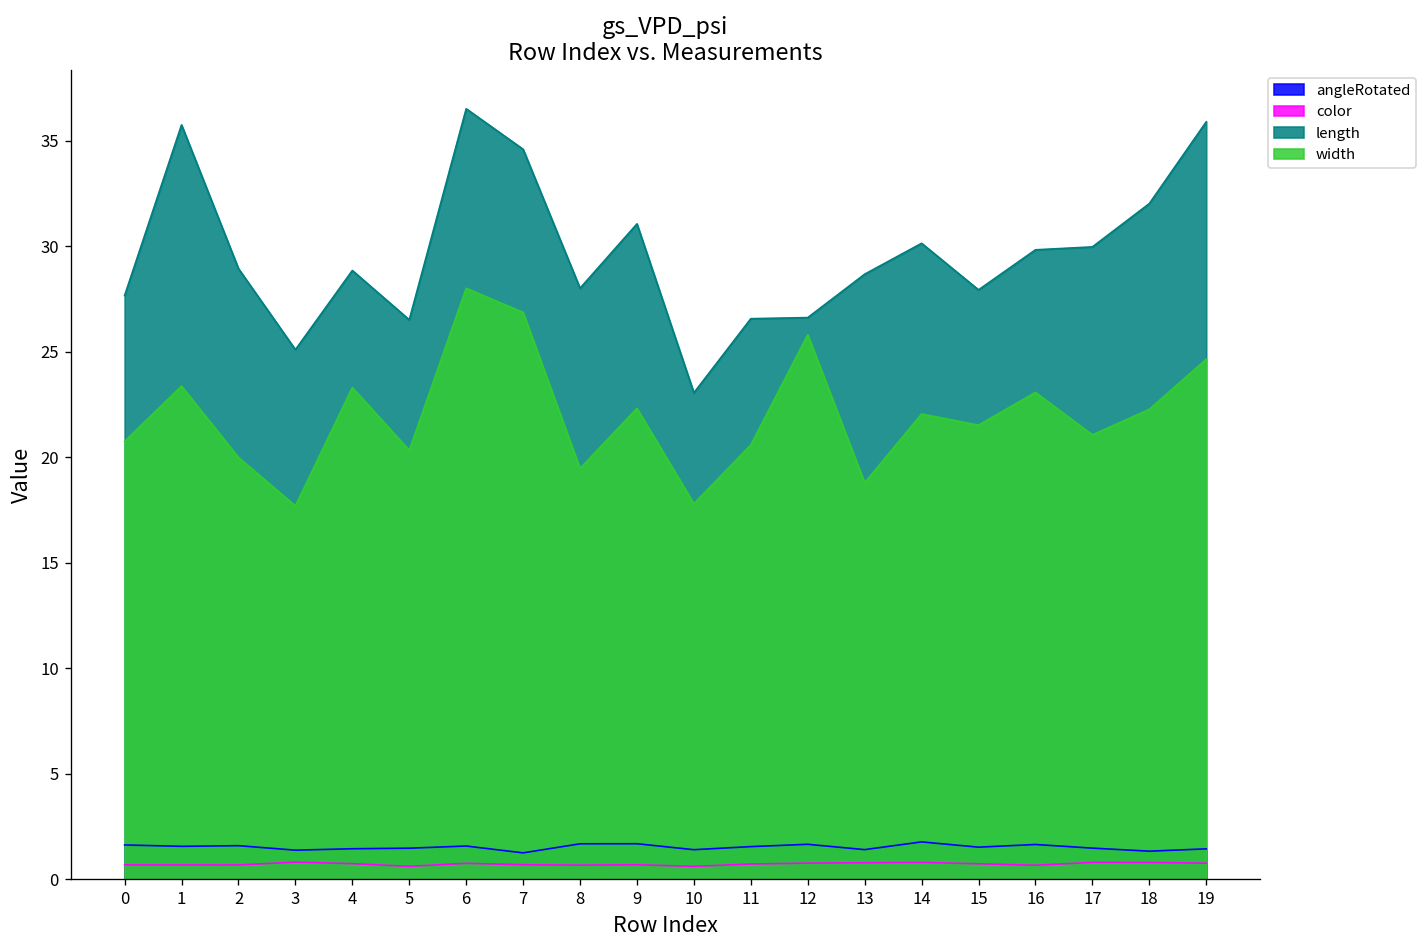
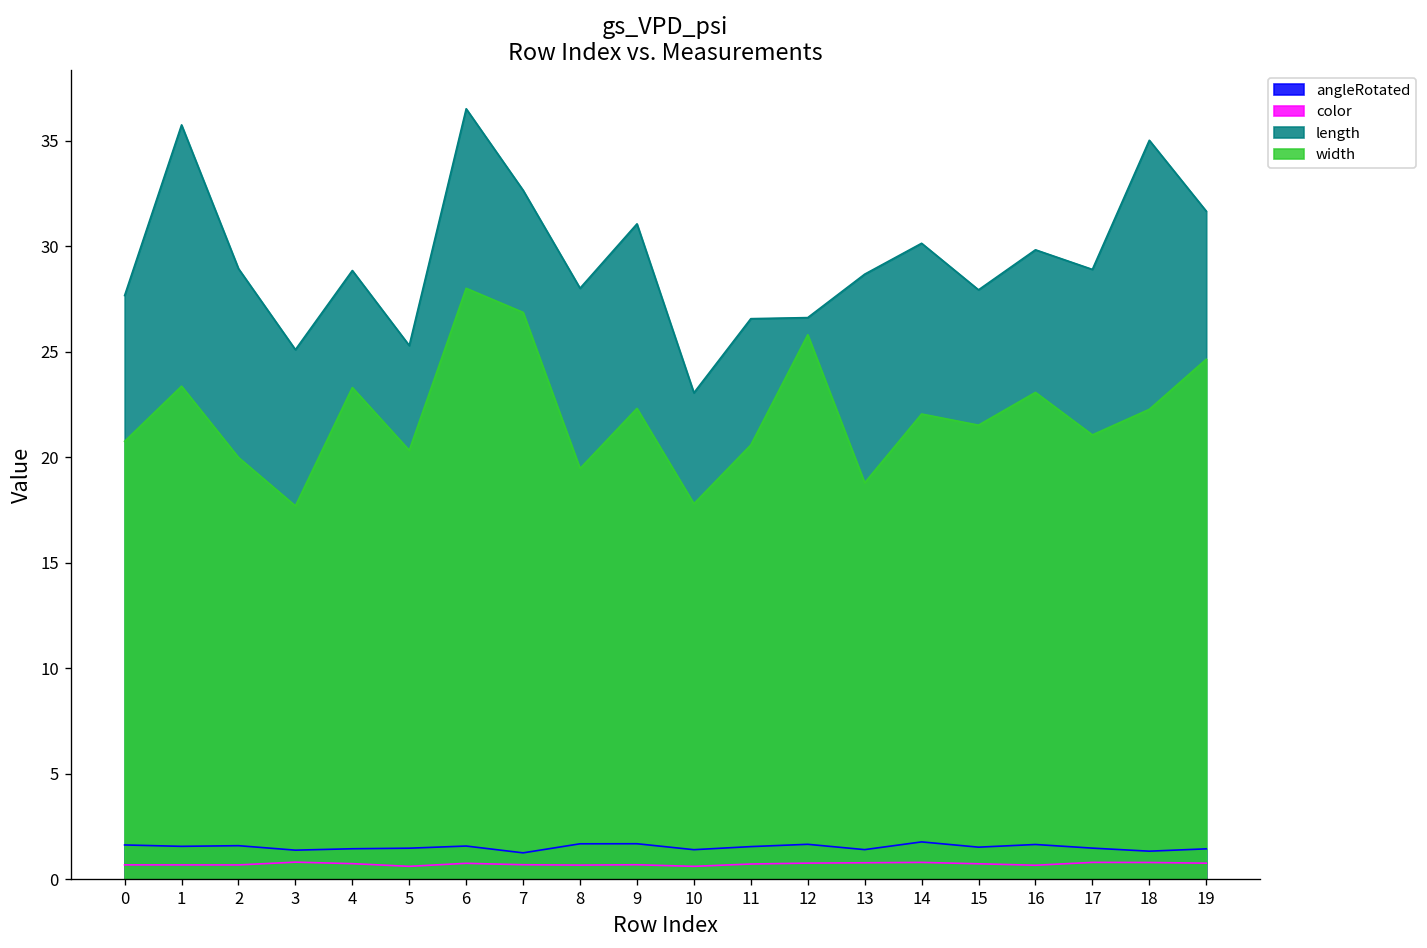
  {
    "angleRotated": {
      "0": 1.6,
      "1": 1.6,
      "2": 1.6,
      "3": 1.4,
      "4": 1.4,
      "5": 1.5,
      "6": 1.6,
      "7": 1.3,
      "8": 1.7,
      "9": 1.7,
      "10": 1.4,
      "11": 1.5,
      "12": 1.7,
      "13": 1.4,
      "14": 1.8,
      "15": 1.5,
      "16": 1.6,
      "17": 1.5,
      "18": 1.3,
      "19": 1.4
    },
    "color": {
      "0": 0.7,
      "1": 0.7,
      "2": 0.7,
      "3": 0.8,
      "4": 0.7,
      "5": 0.6,
      "6": 0.8,
      "7": 0.7,
      "8": 0.7,
      "9": 0.7,
      "10": 0.6,
      "11": 0.7,
      "12": 0.8,
      "13": 0.8,
      "14": 0.8,
      "15": 0.7,
      "16": 0.7,
      "17": 0.8,
      "18": 0.8,
      "19": 0.8
    },
    "length": {
      "0": 27.7,
      "1": 35.8,
      "2": 28.9,
      "3": 25.1,
      "4": 28.9,
-     "5": 26.5,
+     "5": 25.3,
      "6": 36.5,
-     "7": 34.6,
+     "7": 32.7,
      "8": 28.0,
      "9": 31.1,
      "10": 23.1,
      "11": 26.6,
      "12": 26.6,
      "13": 28.7,
      "14": 30.1,
      "15": 27.9,
      "16": 29.8,
-     "17": 30.0,
-     "18": 32.0,
-     "19": 35.9
+     "17": 28.9,
+     "18": 35.0,
+     "19": 31.7
    },
    "width": {
      "0": 20.8,
      "1": 23.4,
      "2": 20.0,
      "3": 17.7,
      "4": 23.3,
      "5": 20.3,
      "6": 28.0,
      "7": 26.9,
      "8": 19.5,
      "9": 22.3,
      "10": 17.8,
      "11": 20.6,
      "12": 25.8,
      "13": 18.8,
      "14": 22.1,
      "15": 21.5,
      "16": 23.1,
      "17": 21.1,
      "18": 22.3,
      "19": 24.7
    }
  }
